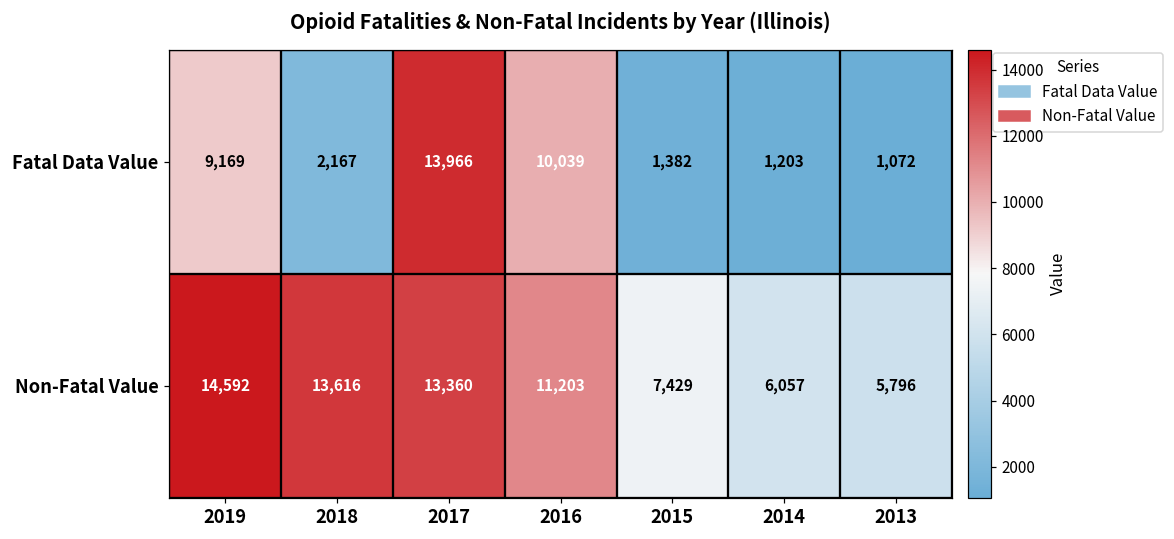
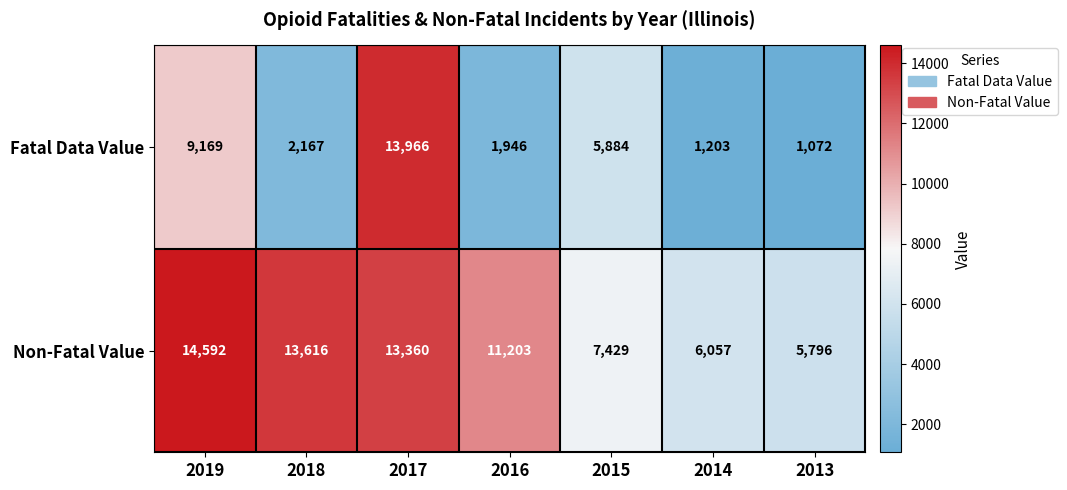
  {
    "Fatal Data Value": {
      "2019": "9,169",
      "2018": "2,167",
      "2017": "13,966",
-     "2016": "10,039",
-     "2015": "1,382",
+     "2016": "1,946",
+     "2015": "5,884",
      "2014": "1,203",
      "2013": "1,072"
    },
    "Non-Fatal Value": {
      "2019": "14,592",
      "2018": "13,616",
      "2017": "13,360",
      "2016": "11,203",
      "2015": "7,429",
      "2014": "6,057",
      "2013": "5,796"
    }
  }
